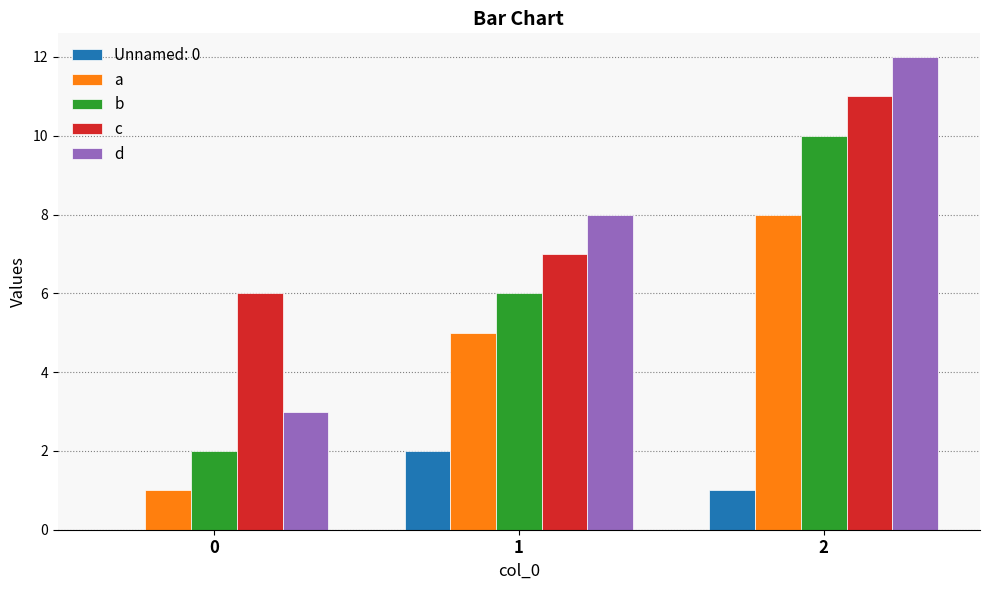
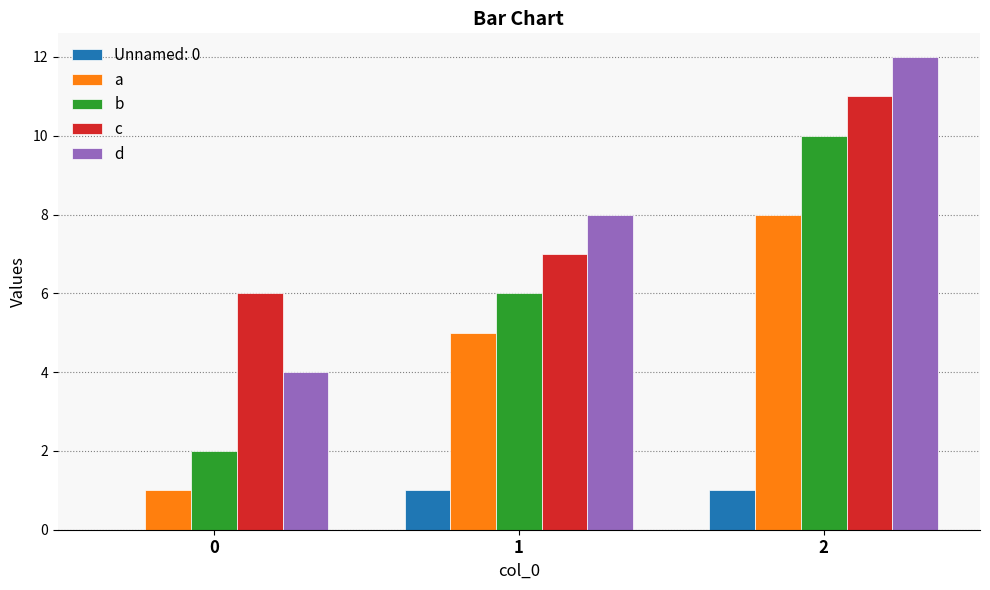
  {
    "Unnamed: 0": {
      "0": 0,
-     "1": 2,
+     "1": 1,
      "2": 1
    },
    "a": {
      "0": 1,
      "1": 5,
      "2": 8
    },
    "b": {
      "0": 2,
      "1": 6,
      "2": 10
    },
    "c": {
      "0": 6,
      "1": 7,
      "2": 11
    },
    "d": {
-     "0": 3,
+     "0": 4,
      "1": 8,
      "2": 12
    }
  }
